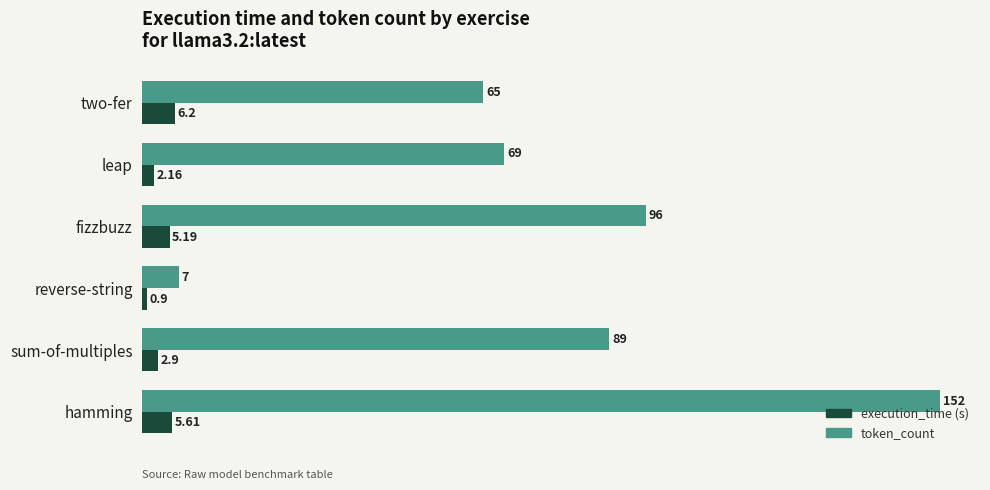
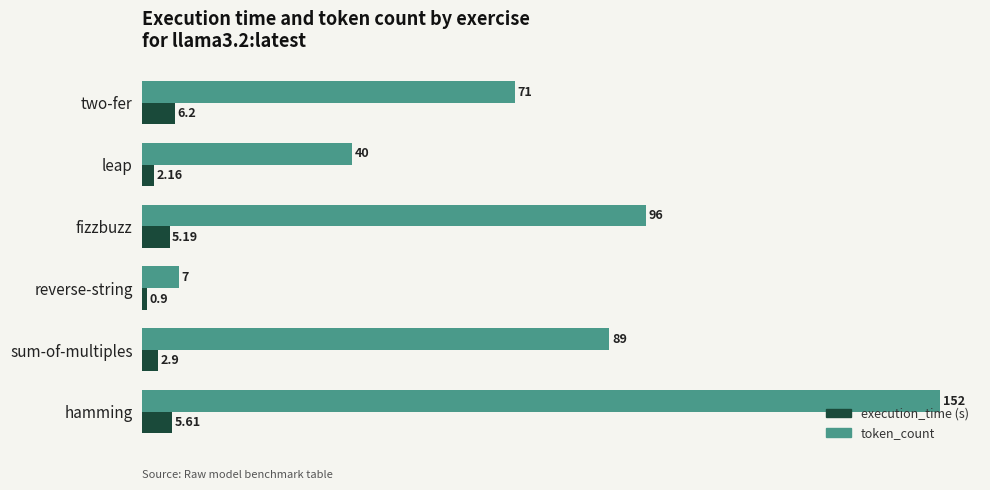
  {
    "token_count": {
-     "two-fer": 65,
-     "leap": 69,
+     "two-fer": 71,
+     "leap": 40,
      "fizzbuzz": 96,
      "reverse-string": 7,
      "sum-of-multiples": 89,
      "hamming": 152
    }
  }
